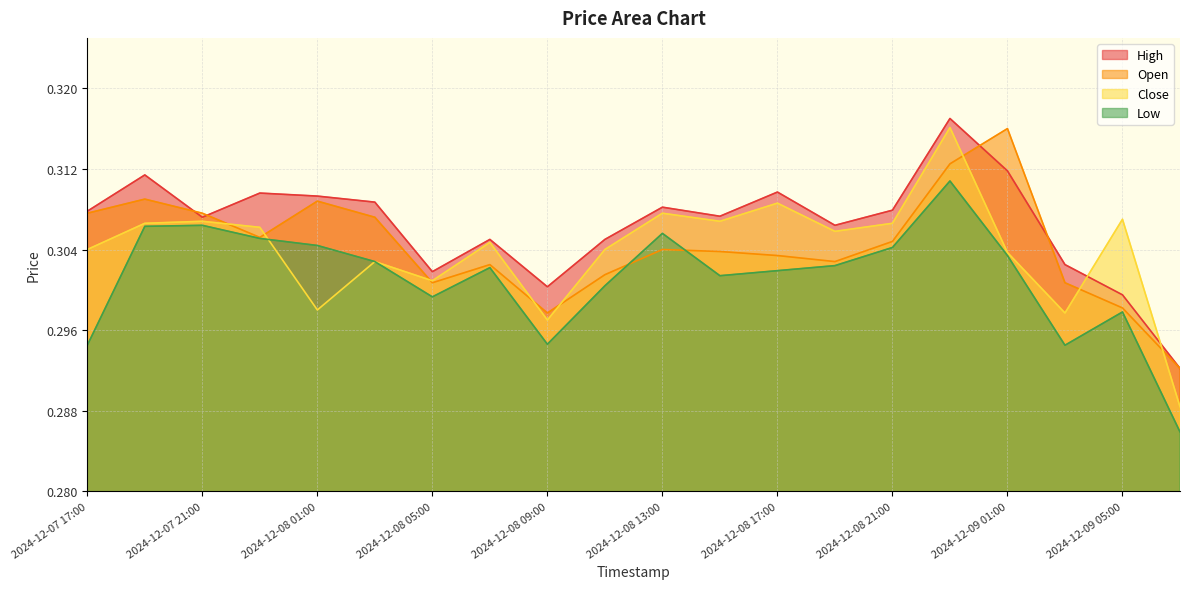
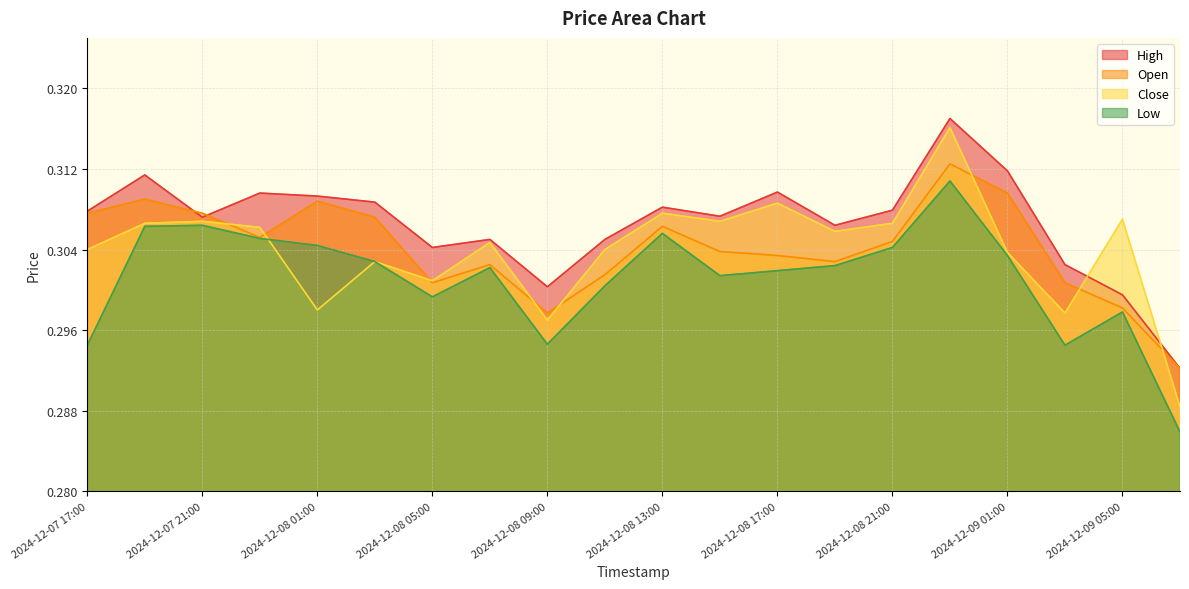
  {
    "High": {
      "2024-12-07 21:00": 0.3072,
      "2024-12-08 01:00": 0.3093,
-     "2024-12-08 05:00": 0.3018,
+     "2024-12-08 05:00": 0.3042,
      "2024-12-08 09:00": 0.3003,
      "2024-12-08 13:00": 0.3082,
      "2024-12-08 17:00": 0.3097,
      "2024-12-08 21:00": 0.3079,
      "2024-12-09 01:00": 0.3118,
      "2024-12-09 05:00": 0.2995
    },
    "Open": {
      "2024-12-07 21:00": 0.3076,
      "2024-12-08 01:00": 0.3088,
      "2024-12-08 09:00": 0.2977,
-     "2024-12-08 13:00": 0.3040,
+     "2024-12-08 13:00": 0.3063,
      "2024-12-08 17:00": 0.3034,
      "2024-12-08 21:00": 0.3048,
-     "2024-12-09 01:00": 0.3160,
+     "2024-12-09 01:00": 0.3096,
      "2024-12-09 05:00": 0.2982
    },
    "Close": {
      "2024-12-07 17:00": 0.3040,
      "2024-12-07 21:00": 0.3068,
      "2024-12-08 01:00": 0.2980,
      "2024-12-08 09:00": 0.2970,
      "2024-12-08 13:00": 0.3076,
      "2024-12-08 17:00": 0.3086,
      "2024-12-08 21:00": 0.3066,
      "2024-12-09 01:00": 0.3037,
      "2024-12-09 05:00": 0.3070
    },
    "Low": {
      "2024-12-07 17:00": 0.2945,
      "2024-12-07 21:00": 0.3064,
      "2024-12-08 01:00": 0.3044,
      "2024-12-08 05:00": 0.2993,
      "2024-12-08 09:00": 0.2946,
      "2024-12-08 13:00": 0.3056,
      "2024-12-08 17:00": 0.3019,
      "2024-12-08 21:00": 0.3042,
      "2024-12-09 01:00": 0.3034,
      "2024-12-09 05:00": 0.2978
    }
  }
